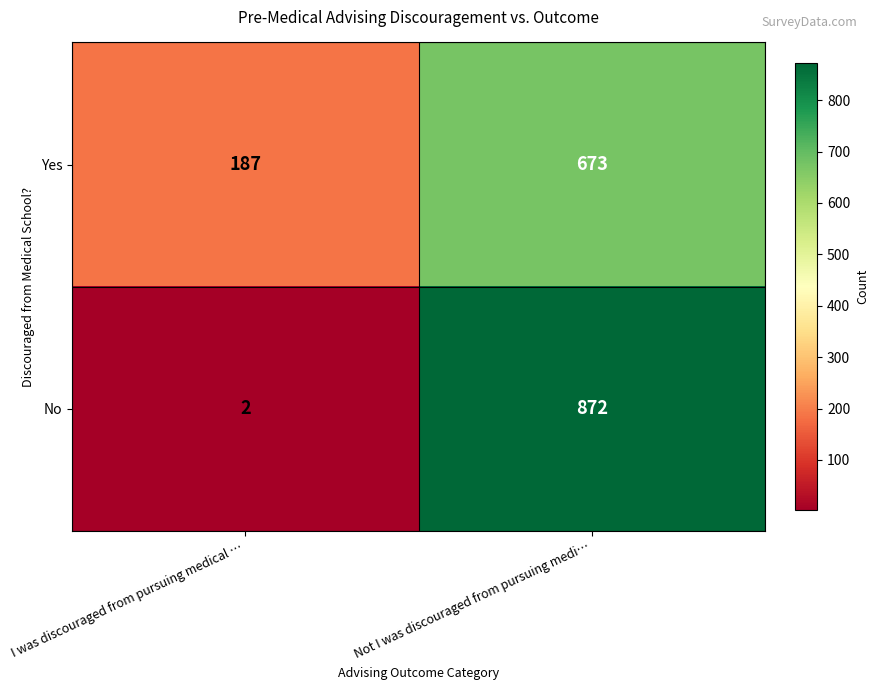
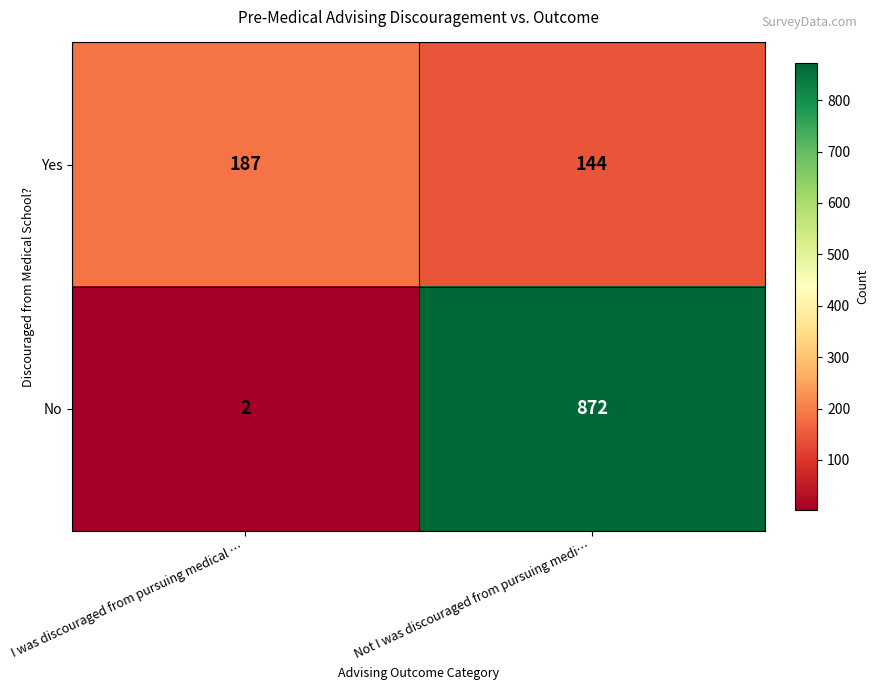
  {
    "Yes": {
      "I was discouraged from pursuing medical …": 187,
-     "Not I was discouraged from pursuing medi…": 673
+     "Not I was discouraged from pursuing medi…": 144
    },
    "No": {
      "I was discouraged from pursuing medical …": 2,
      "Not I was discouraged from pursuing medi…": 872
    }
  }
